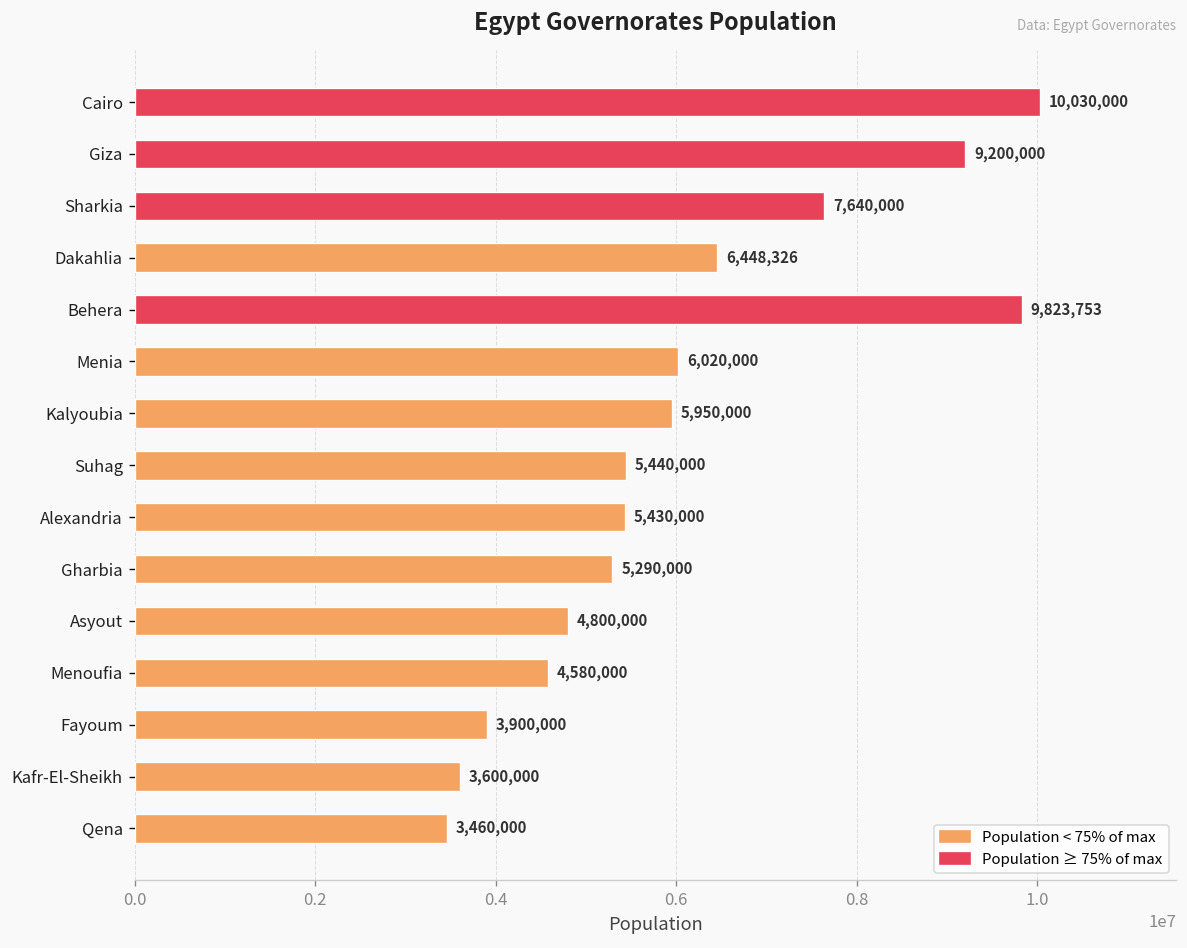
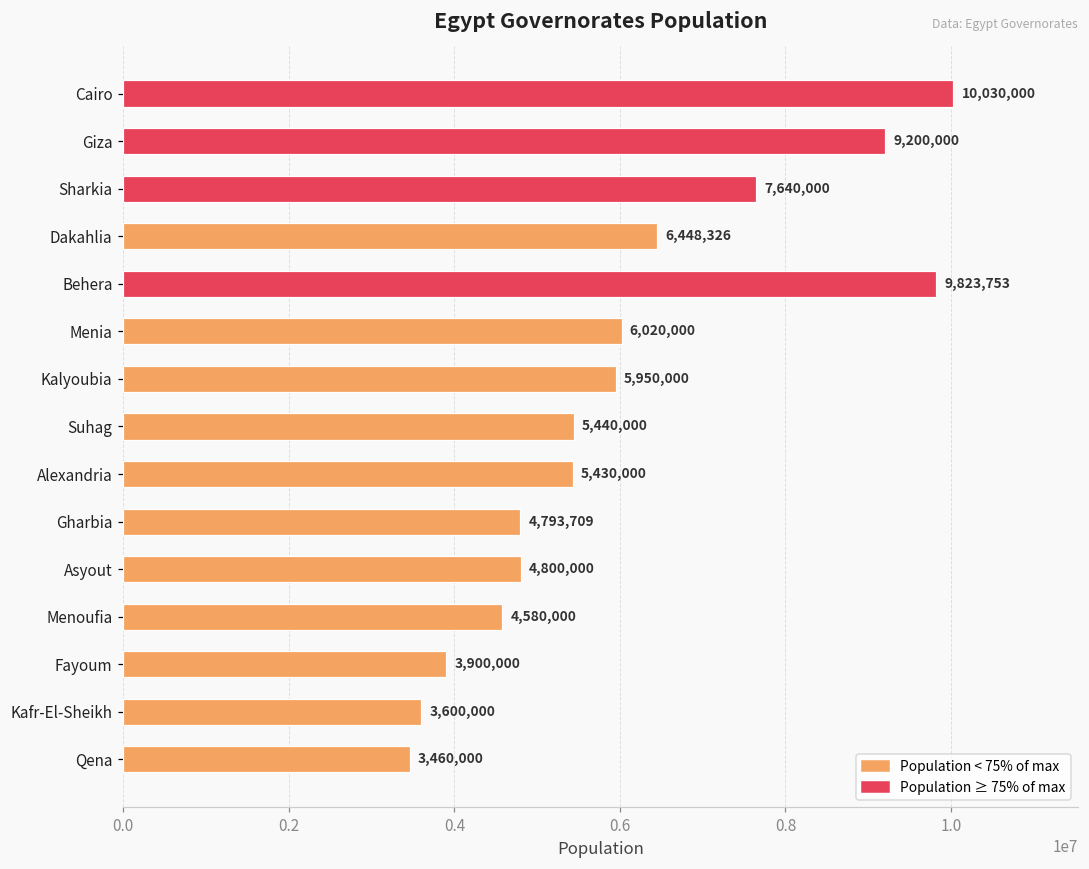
  {
    "Cairo": "10,030,000",
    "Giza": "9,200,000",
    "Sharkia": "7,640,000",
    "Dakahlia": "6,448,326",
    "Behera": "9,823,753",
    "Menia": "6,020,000",
    "Kalyoubia": "5,950,000",
    "Suhag": "5,440,000",
    "Alexandria": "5,430,000",
-   "Gharbia": "5,290,000",
+   "Gharbia": "4,793,709",
    "Asyout": "4,800,000",
    "Menoufia": "4,580,000",
    "Fayoum": "3,900,000",
    "Kafr-El-Sheikh": "3,600,000",
    "Qena": "3,460,000"
  }
